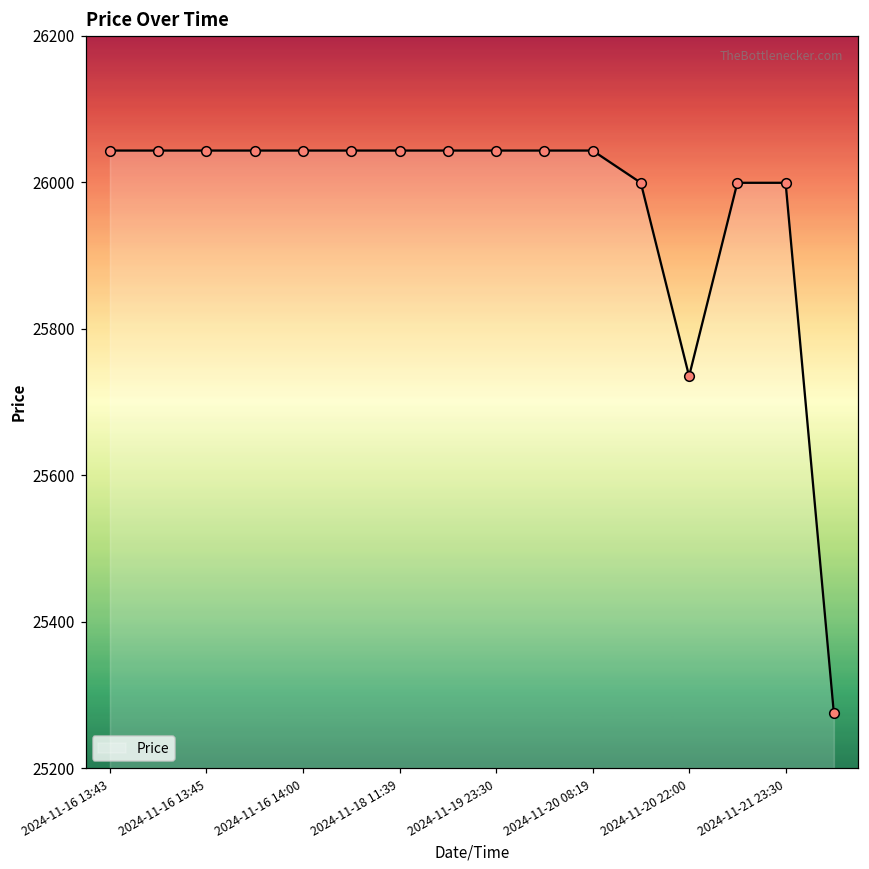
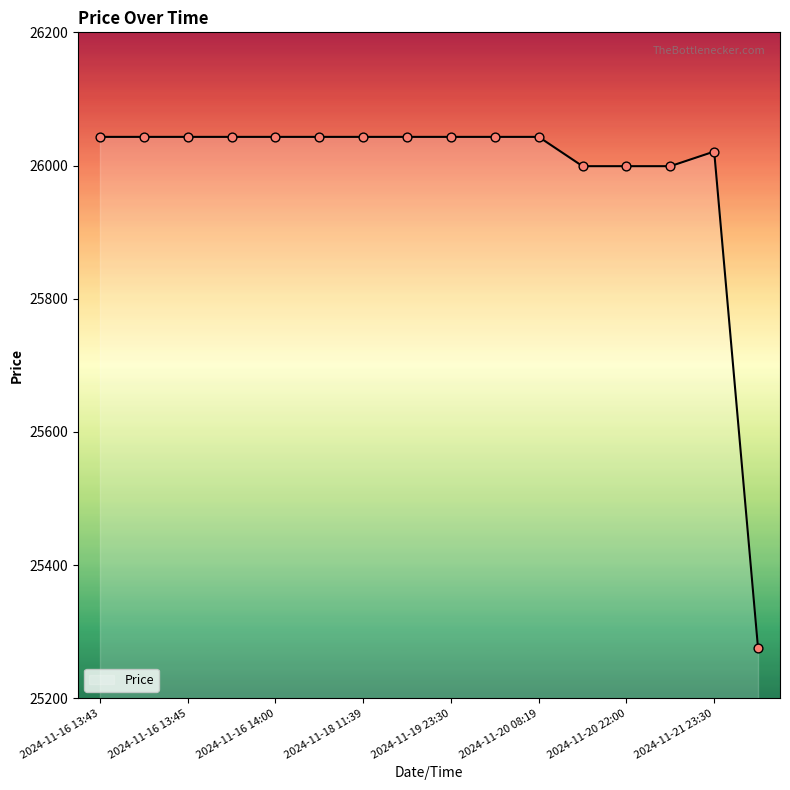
  {
    "2024-11-16 13:43": 26040,
    "2024-11-16 13:45": 26040,
    "2024-11-16 14:00": 26040,
    "2024-11-18 11:39": 26040,
    "2024-11-19 23:30": 26040,
    "2024-11-20 08:19": 26040,
-   "2024-11-20 22:00": 25740,
-   "2024-11-21 23:30": 26000
+   "2024-11-20 22:00": 26000,
+   "2024-11-21 23:30": 26020
  }
